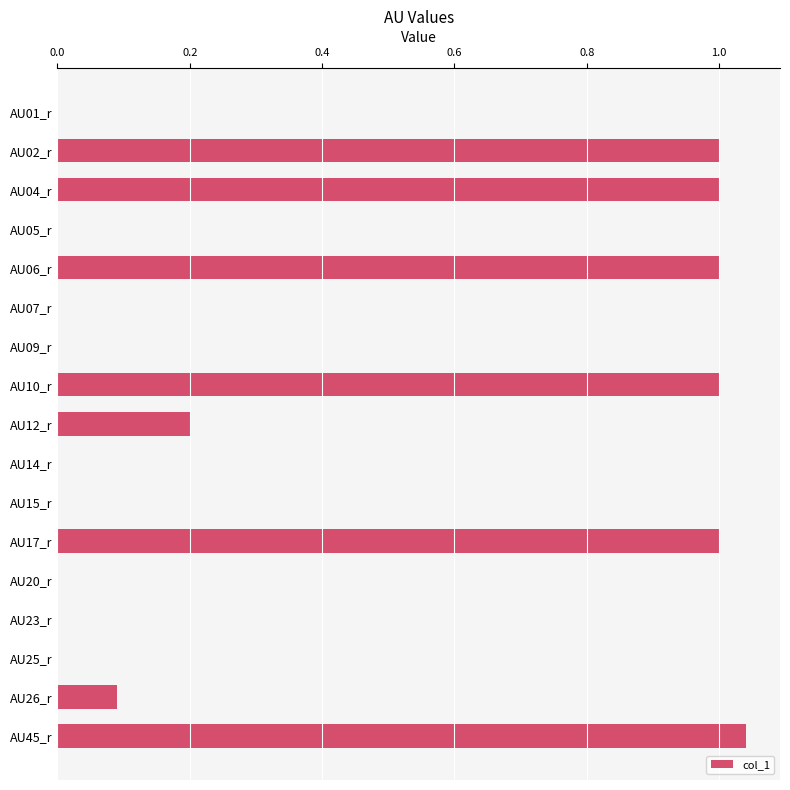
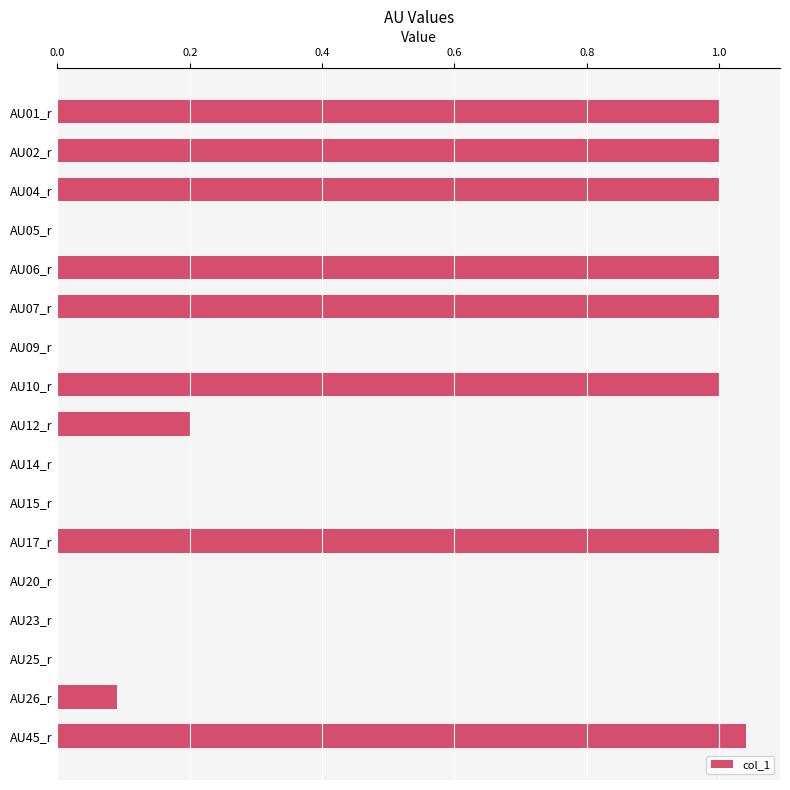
  {
-   "AU01_r": 0,
+   "AU01_r": 1,
    "AU02_r": 1,
    "AU04_r": 1,
    "AU05_r": 0,
    "AU06_r": 1,
-   "AU07_r": 0,
+   "AU07_r": 1,
    "AU09_r": 0,
    "AU10_r": 1,
    "AU12_r": 0.20,
    "AU14_r": 0,
    "AU15_r": 0,
    "AU17_r": 1,
    "AU20_r": 0,
    "AU23_r": 0,
    "AU25_r": 0,
    "AU26_r": 0.09,
    "AU45_r": 1.04
  }
